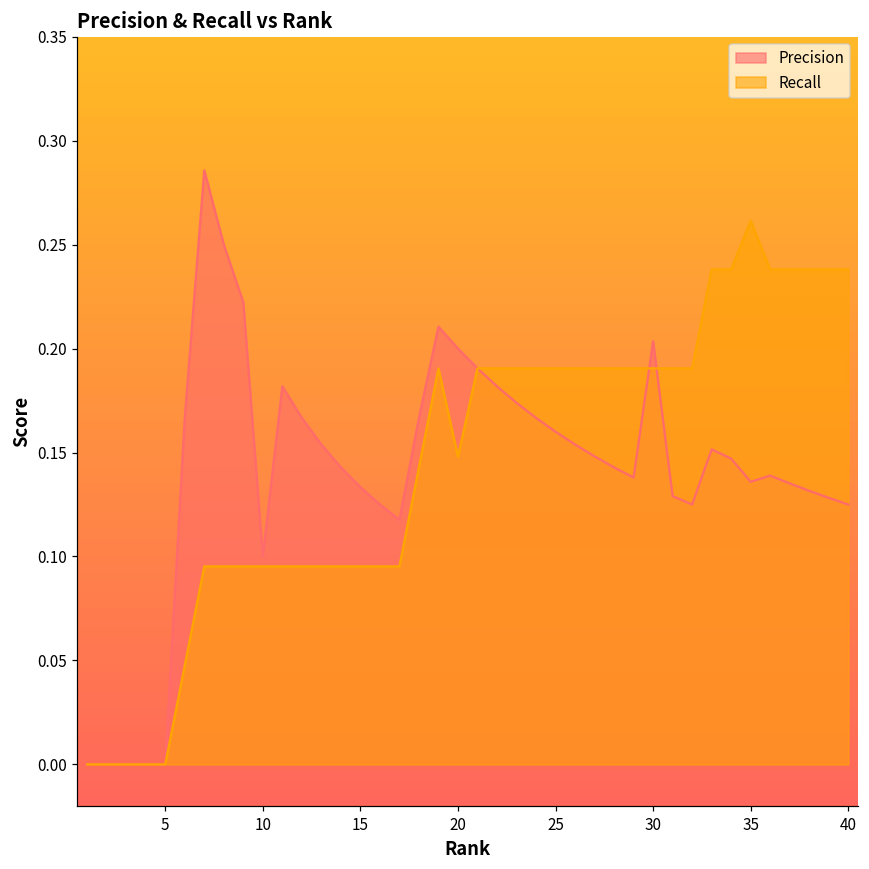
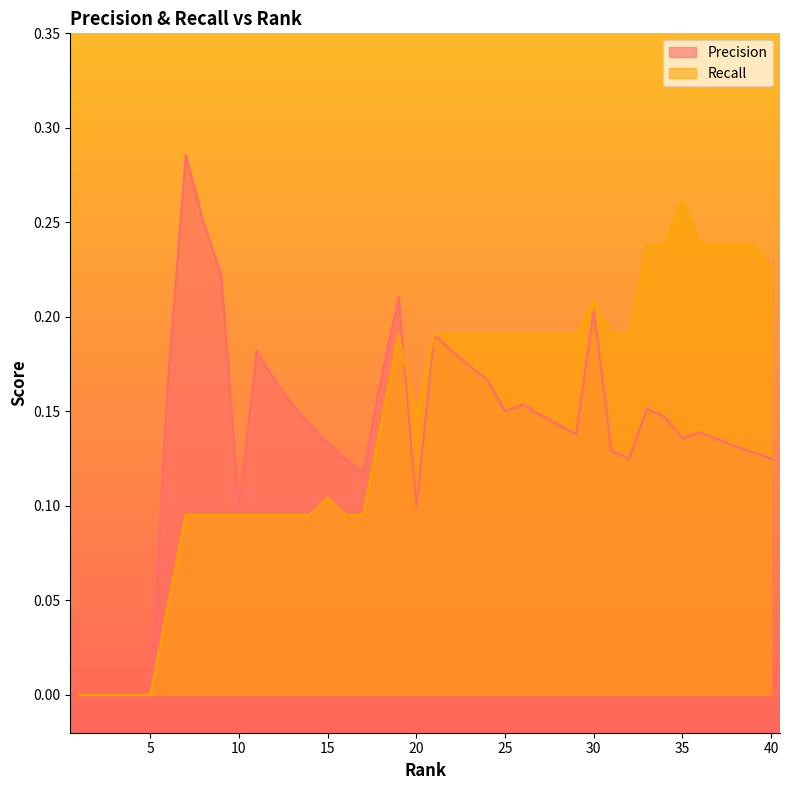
  {
    "Precision": {
      "10": 0.10,
      "15": 0.133,
-     "20": 0.2,
-     "25": 0.16,
+     "20": 0.1,
+     "25": 0.15,
      "30": 0.204,
      "35": 0.136,
      "40": 0.125
    },
    "Recall": {
      "10": 0.095,
-     "15": 0.095,
+     "15": 0.105,
      "20": 0.148,
      "25": 0.190,
-     "30": 0.190,
+     "30": 0.209,
      "35": 0.261,
-     "40": 0.238
+     "40": 0.226
    }
  }
